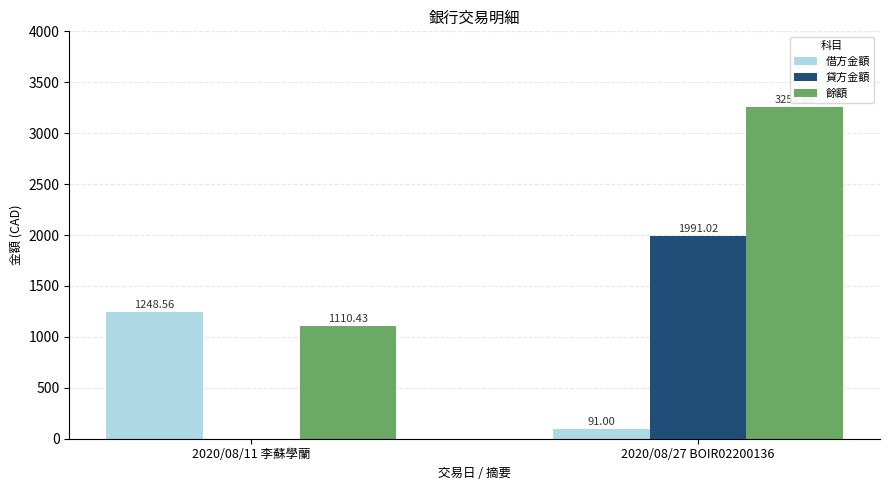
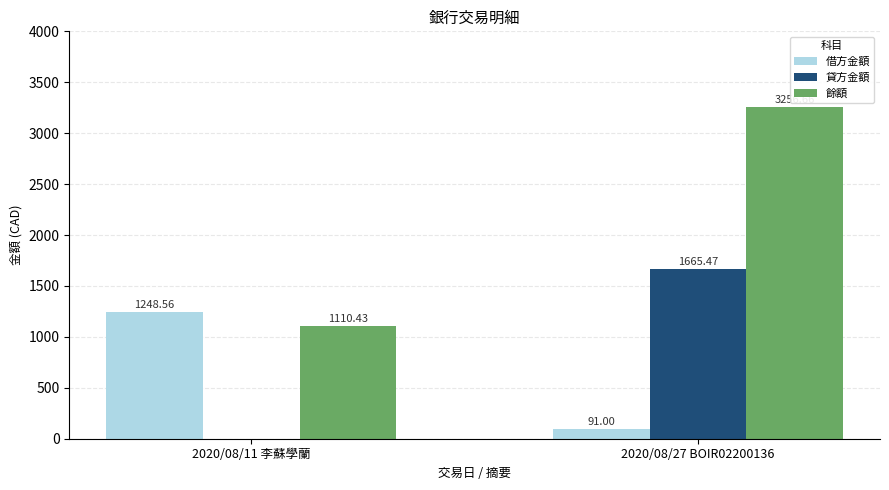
  {
    "借方金額": {
      "2020/08/11 李蘇學蘭": 1248.56,
      "2020/08/27 BOIR02200136": 91.00
    },
    "貸方金額": {
-     "2020/08/27 BOIR02200136": 1991.02
+     "2020/08/27 BOIR02200136": 1665.47
    },
    "餘額": {
      "2020/08/11 李蘇學蘭": 1110.43
    }
  }
